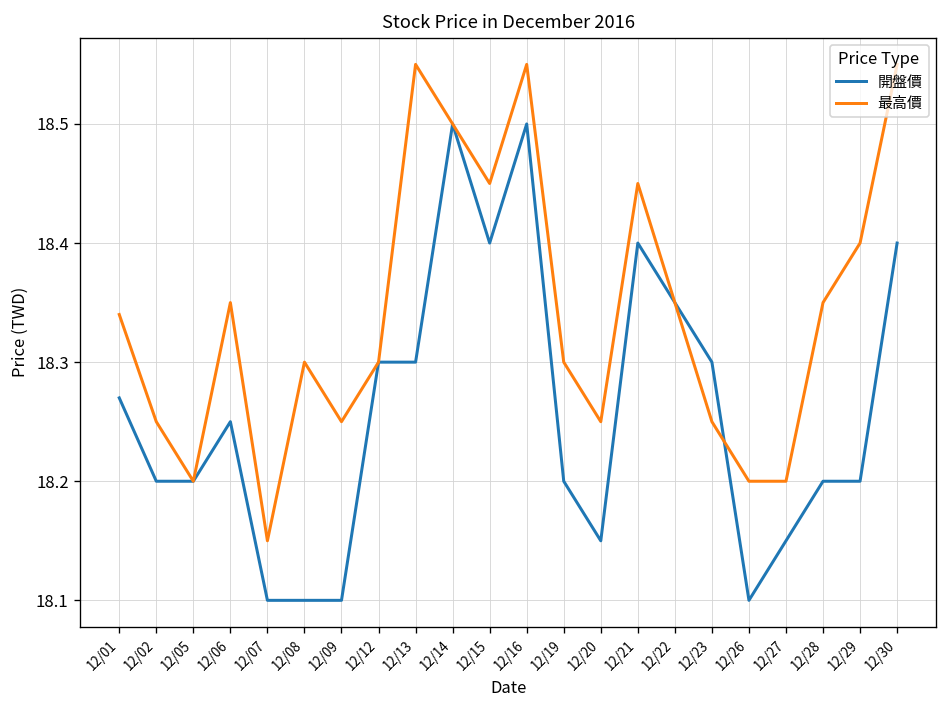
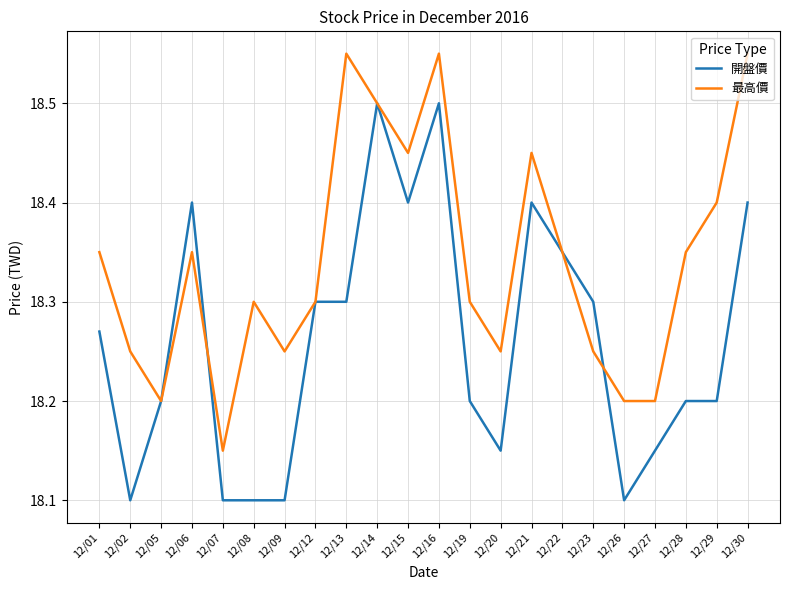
  {
    "開盤價": {
      "12/01": 18.27,
-     "12/02": 18.2,
-     "12/06": 18.25,
+     "12/02": 18.1,
+     "12/06": 18.40,
      "12/07": 18.10,
      "12/08": 18.10,
      "12/09": 18.10,
      "12/13": 18.30,
      "12/15": 18.40,
      "12/16": 18.50,
      "12/19": 18.20,
      "12/20": 18.15,
      "12/21": 18.40,
      "12/23": 18.30,
      "12/26": 18.10,
      "12/27": 18.15,
      "12/28": 18.20,
      "12/29": 18.20,
      "12/30": 18.40
    },
    "最高價": {
-     "12/01": 18.34,
+     "12/01": 18.35,
      "12/02": 18.25,
      "12/06": 18.35,
      "12/07": 18.15,
      "12/08": 18.30,
      "12/09": 18.25,
      "12/13": 18.55,
      "12/15": 18.45,
      "12/16": 18.55,
      "12/19": 18.30,
      "12/20": 18.25,
      "12/21": 18.45,
      "12/23": 18.25,
      "12/26": 18.20,
      "12/27": 18.20,
      "12/28": 18.35,
      "12/29": 18.40
    }
  }
